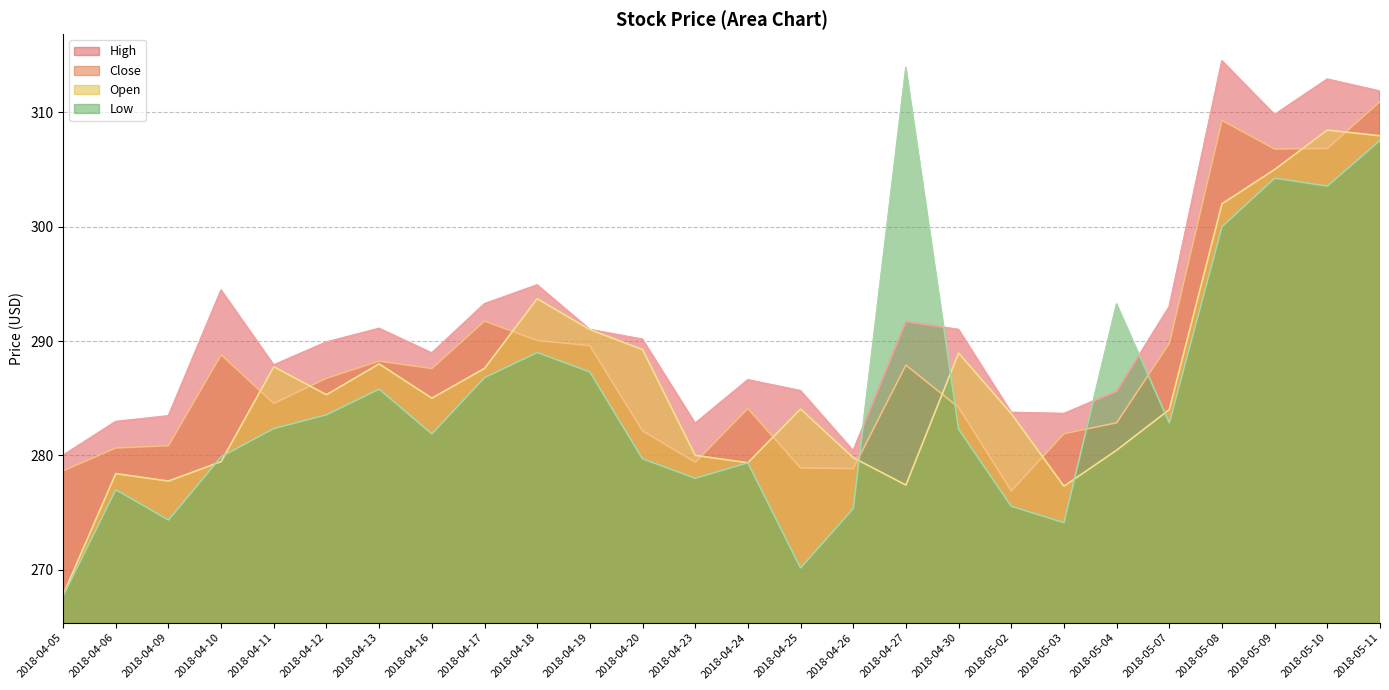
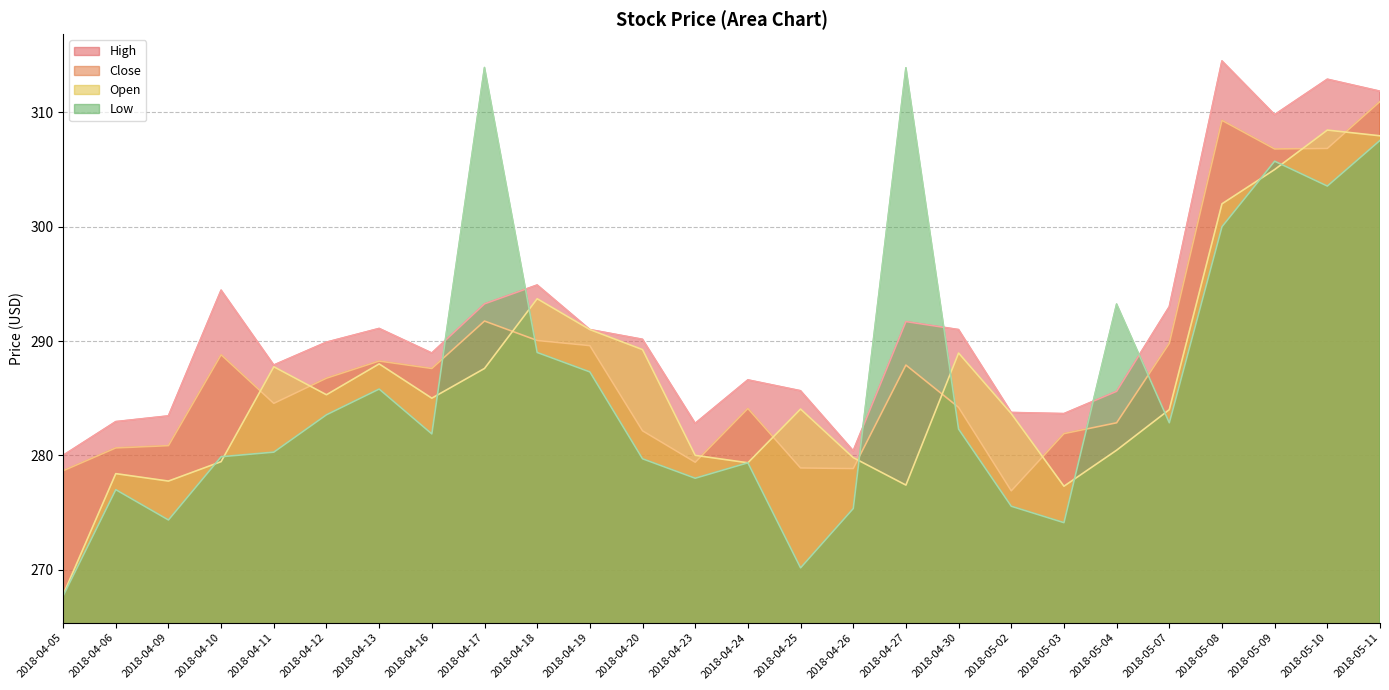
  {
    "Low": {
      "2018-04-06": 277.0,
      "2018-04-09": 274.4,
      "2018-04-10": 279.9,
-     "2018-04-11": 282.4,
+     "2018-04-11": 280.3,
      "2018-04-12": 283.5,
      "2018-04-13": 285.8,
      "2018-04-16": 281.9,
-     "2018-04-17": 286.8,
+     "2018-04-17": 313.9,
      "2018-04-18": 289.0,
      "2018-04-19": 287.3,
      "2018-04-20": 279.7,
      "2018-04-23": 278.0,
      "2018-04-25": 270.2,
      "2018-04-26": 275.4,
      "2018-04-27": 313.9,
      "2018-04-30": 282.3,
      "2018-05-02": 275.5,
      "2018-05-03": 274.1,
      "2018-05-04": 293.2,
      "2018-05-07": 282.9,
      "2018-05-08": 300.0,
-     "2018-05-09": 304.3,
+     "2018-05-09": 305.7,
      "2018-05-10": 303.6,
      "2018-05-11": 307.5
    }
  }
